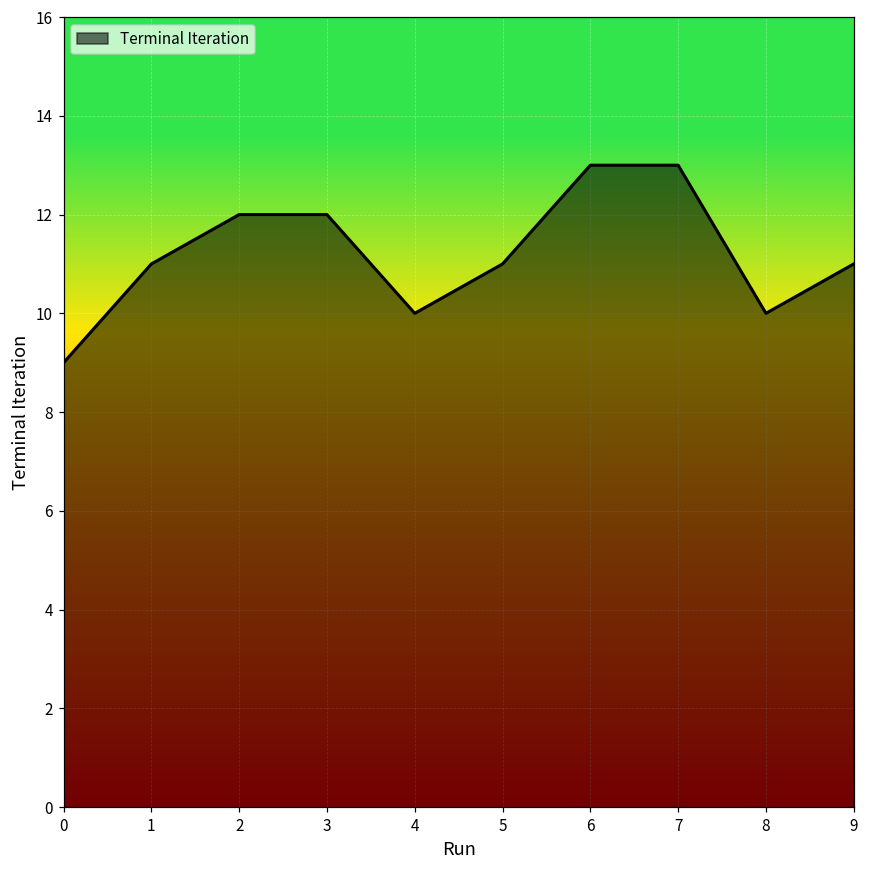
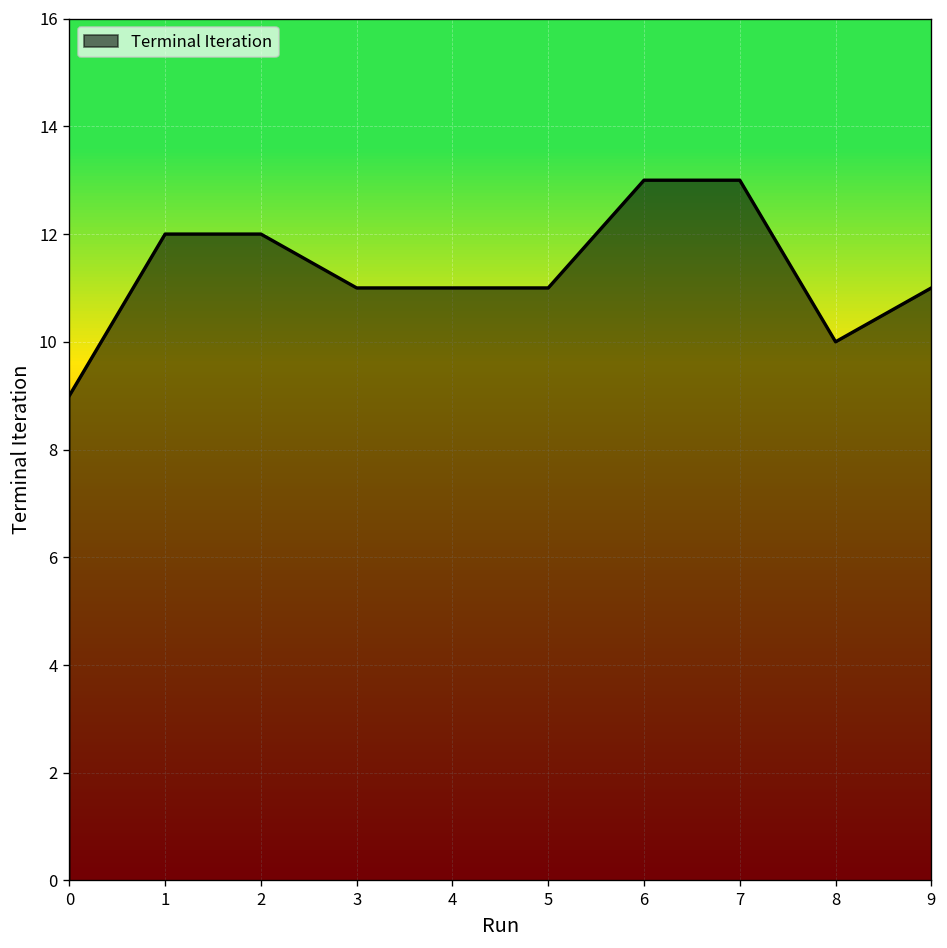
  {
    "0": 9,
-   "1": 11,
+   "1": 12,
    "2": 12,
-   "3": 12,
-   "4": 10,
+   "3": 11,
+   "4": 11,
    "5": 11,
    "6": 13,
    "7": 13,
    "8": 10,
    "9": 11
  }
